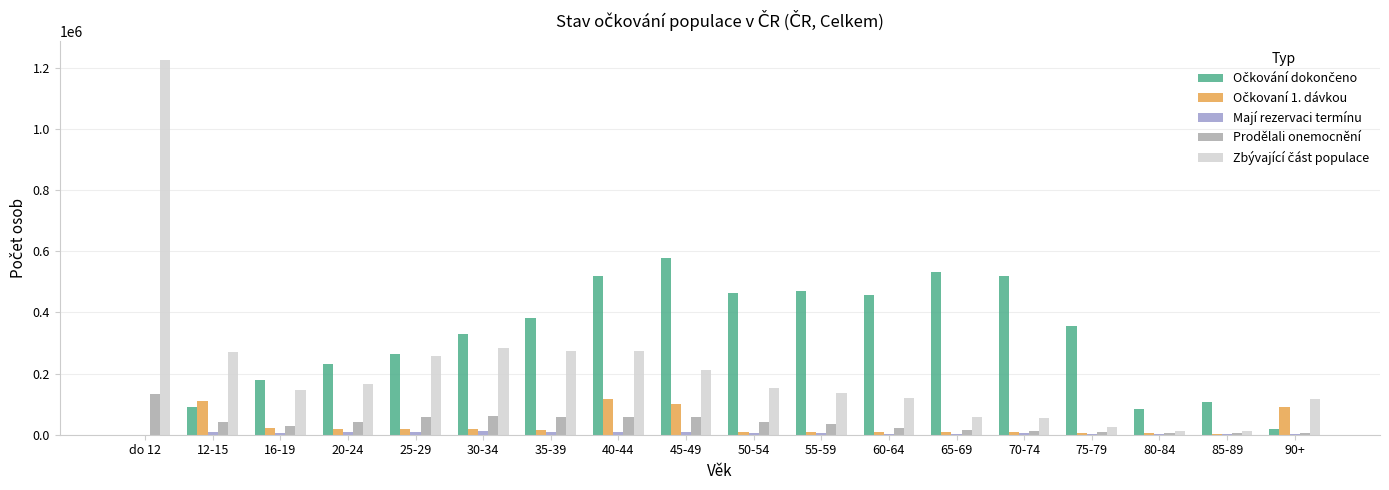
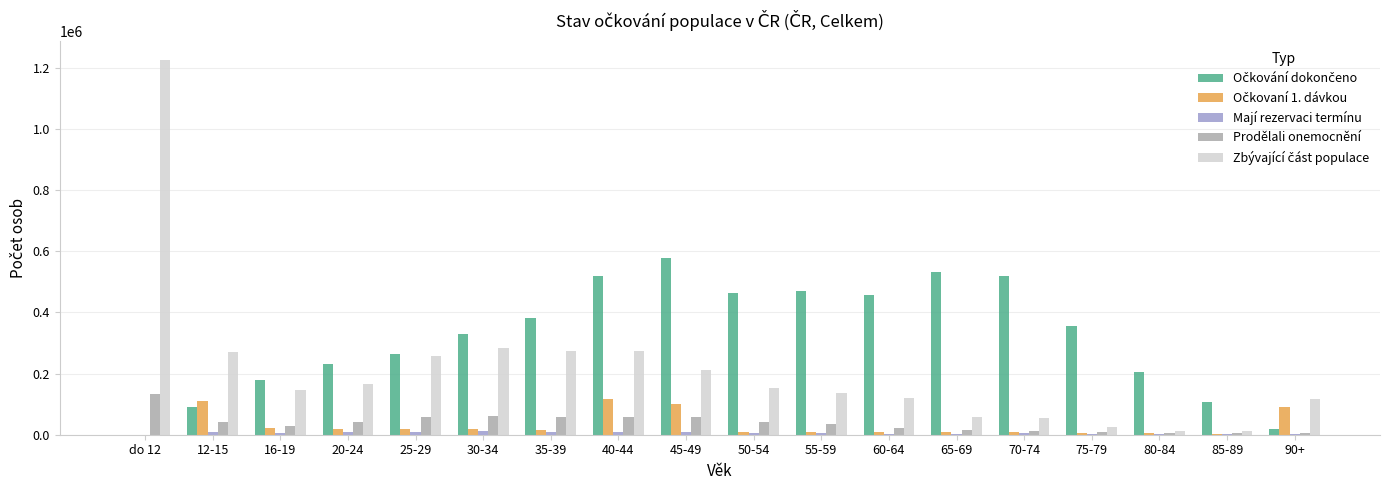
  {
    "Očkování dokončeno": {
      "do 12": 0,
      "12-15": 90000,
      "16-19": 180000,
      "20-24": 230000,
      "25-29": 260000,
      "30-34": 330000,
      "35-39": 380000,
      "40-44": 520000,
      "45-49": 580000,
      "50-54": 470000,
      "55-59": 470000,
      "60-64": 460000,
      "65-69": 530000,
      "70-74": 520000,
      "75-79": 360000,
-     "80-84": 90000,
+     "80-84": 210000,
      "85-89": 110000,
      "90+": 20000
    },
    "Očkovaní 1. dávkou": {
      "do 12": 0,
      "12-15": 110000,
      "16-19": 20000,
      "20-24": 20000,
      "25-29": 20000,
      "30-34": 20000,
      "35-39": 20000,
      "40-44": 120000,
      "45-49": 100000,
      "50-54": 10000,
      "55-59": 10000,
      "90+": 90000
    },
    "Zbývající část populace": {
      "do 12": 1230000,
      "12-15": 270000,
      "16-19": 150000,
      "20-24": 170000,
      "25-29": 260000,
      "30-34": 280000,
      "35-39": 270000,
      "40-44": 280000,
      "45-49": 210000,
      "50-54": 150000,
      "55-59": 130000,
      "60-64": 120000,
      "65-69": 60000,
      "70-74": 50000,
      "75-79": 30000,
      "80-84": 10000,
      "85-89": 10000,
      "90+": 120000
    }
  }
